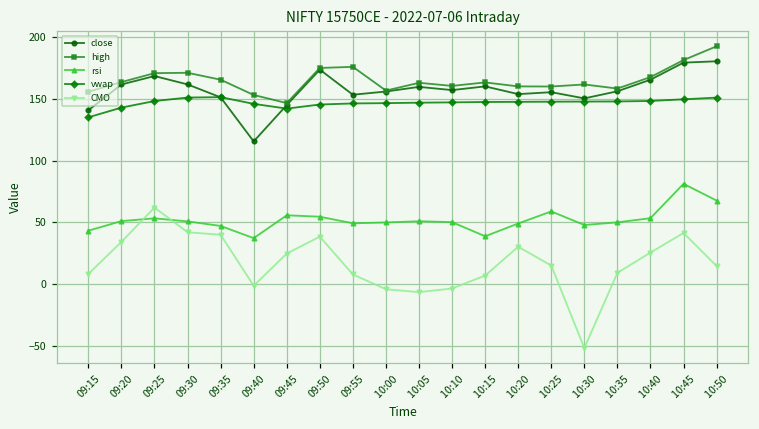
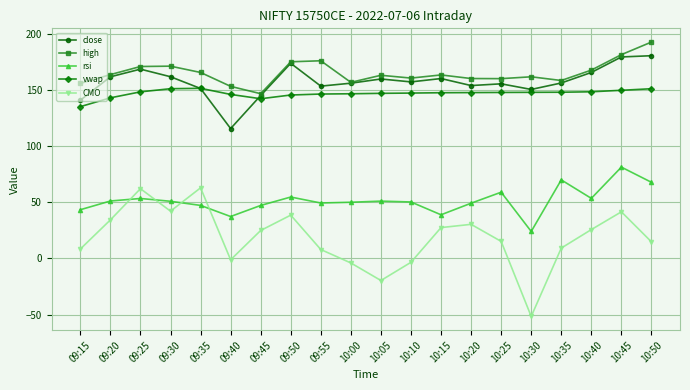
  {
    "rsi": {
      "09:15": 43,
      "09:20": 51,
      "09:25": 53,
      "09:30": 51,
      "09:35": 47,
      "09:40": 37,
-     "09:45": 56,
+     "09:45": 47,
      "09:50": 55,
      "09:55": 49,
      "10:00": 50,
      "10:05": 51,
      "10:10": 50,
      "10:15": 39,
      "10:20": 49,
      "10:25": 59,
-     "10:30": 48,
-     "10:35": 50,
+     "10:30": 24,
+     "10:35": 70,
      "10:40": 53,
      "10:45": 81,
      "10:50": 68
    },
    "CMO": {
      "09:15": 8,
      "09:20": 34,
      "09:25": 62,
      "09:30": 42,
-     "09:35": 40,
+     "09:35": 63,
      "09:40": -1,
      "09:45": 25,
      "09:50": 38,
      "09:55": 8,
      "10:00": -4,
-     "10:05": -6,
+     "10:05": -20,
      "10:10": -3,
-     "10:15": 7,
+     "10:15": 27,
      "10:20": 30,
      "10:25": 15,
      "10:30": -52,
      "10:35": 9,
      "10:40": 26,
      "10:45": 41,
      "10:50": 15
    }
  }
